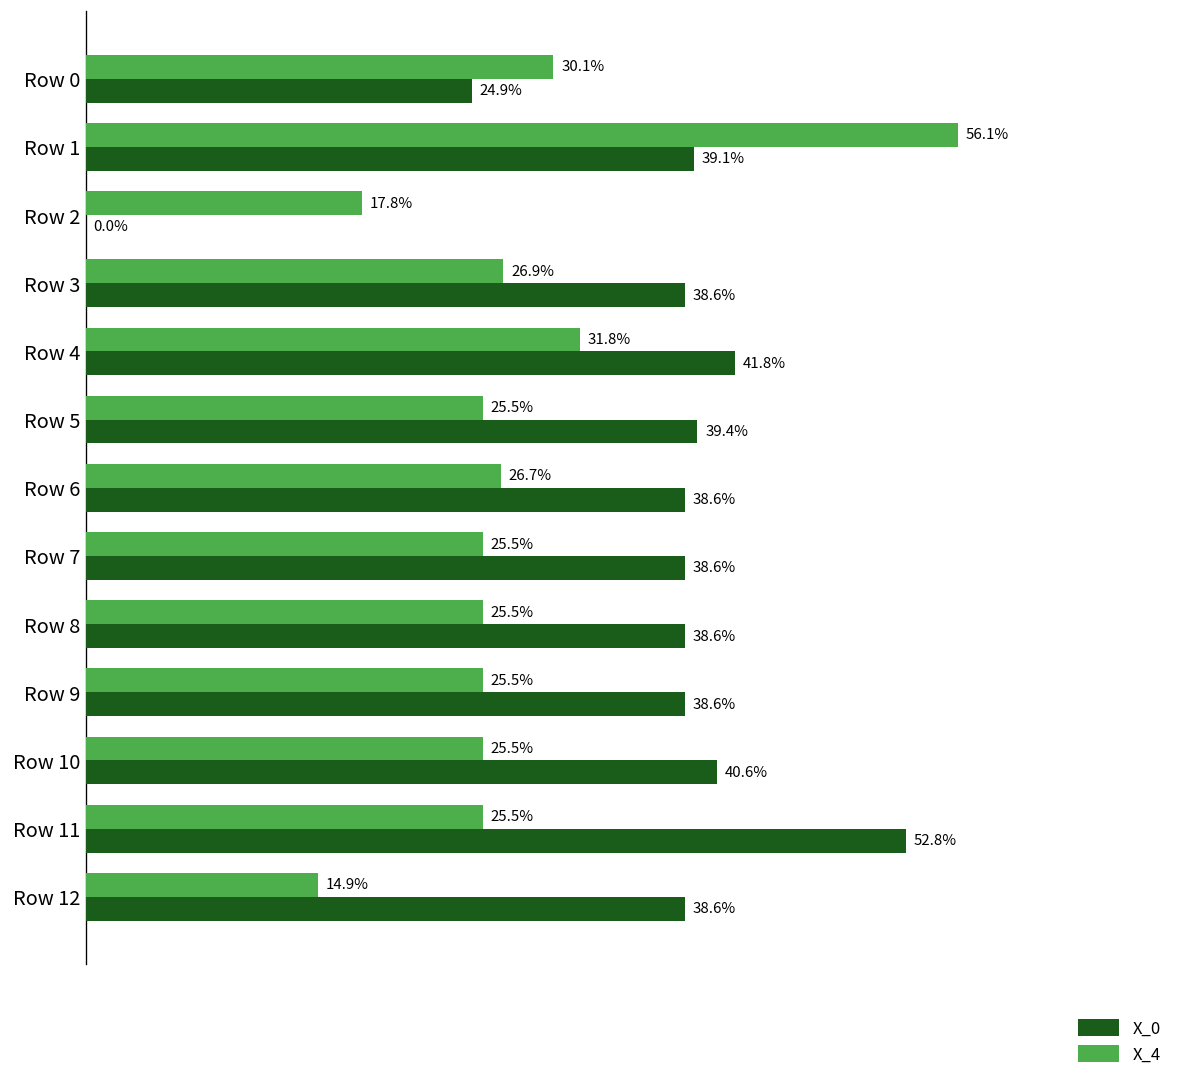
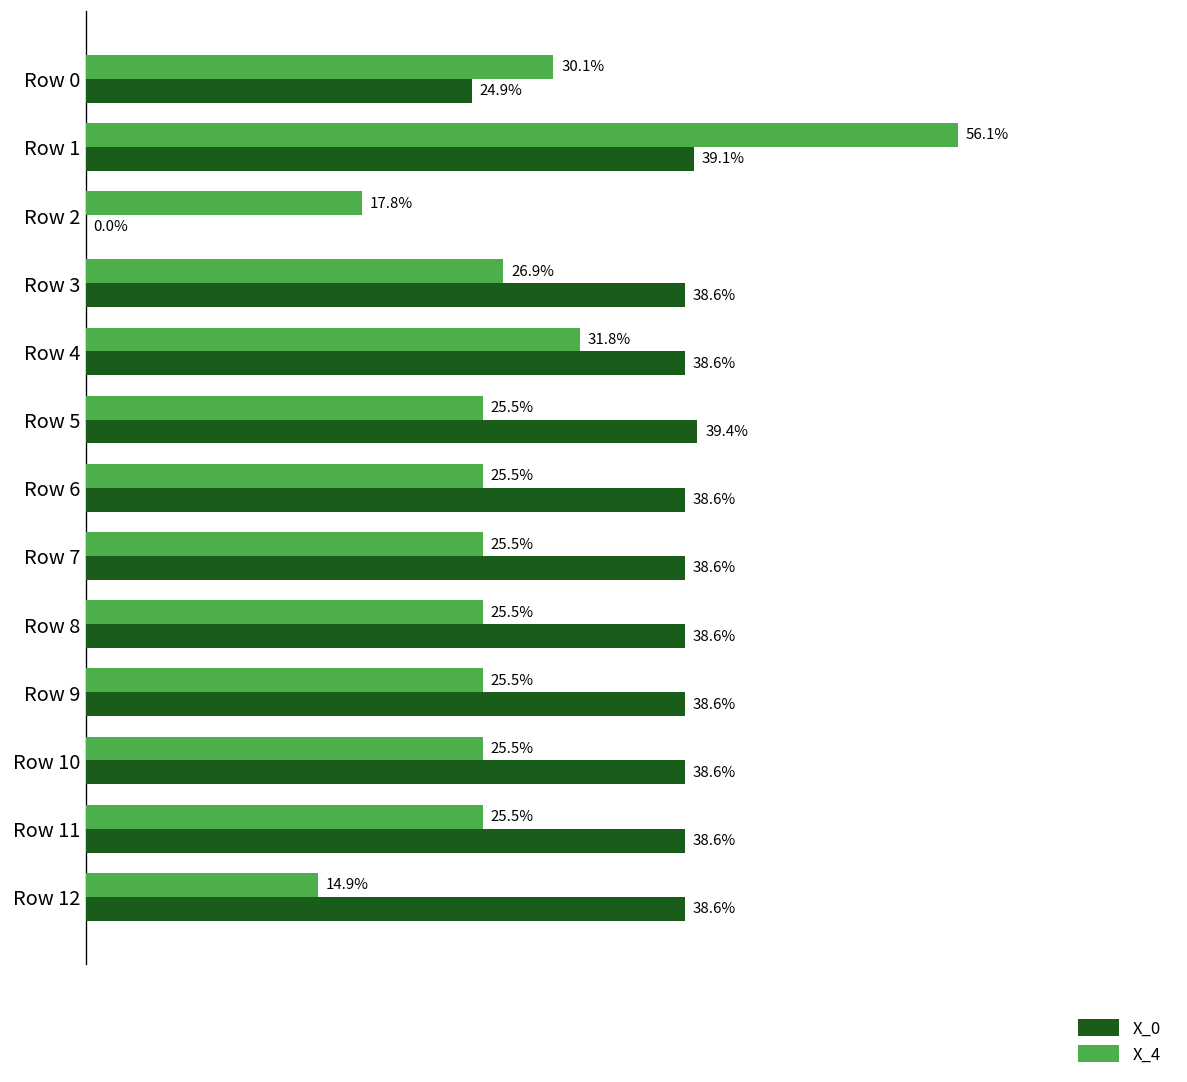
  {
    "X_0": {
      "Row 0": "24.9%",
      "Row 1": "39.1%",
      "Row 2": "0.0%",
      "Row 3": "38.6%",
-     "Row 4": "41.8%",
+     "Row 4": "38.6%",
      "Row 5": "39.4%",
      "Row 6": "38.6%",
      "Row 7": "38.6%",
      "Row 8": "38.6%",
      "Row 9": "38.6%",
-     "Row 10": "40.6%",
-     "Row 11": "52.8%",
+     "Row 10": "38.6%",
+     "Row 11": "38.6%",
      "Row 12": "38.6%"
    },
    "X_4": {
      "Row 0": "30.1%",
      "Row 1": "56.1%",
      "Row 2": "17.8%",
      "Row 3": "26.9%",
      "Row 4": "31.8%",
      "Row 5": "25.5%",
-     "Row 6": "26.7%",
+     "Row 6": "25.5%",
      "Row 7": "25.5%",
      "Row 8": "25.5%",
      "Row 9": "25.5%",
      "Row 10": "25.5%",
      "Row 11": "25.5%",
      "Row 12": "14.9%"
    }
  }
